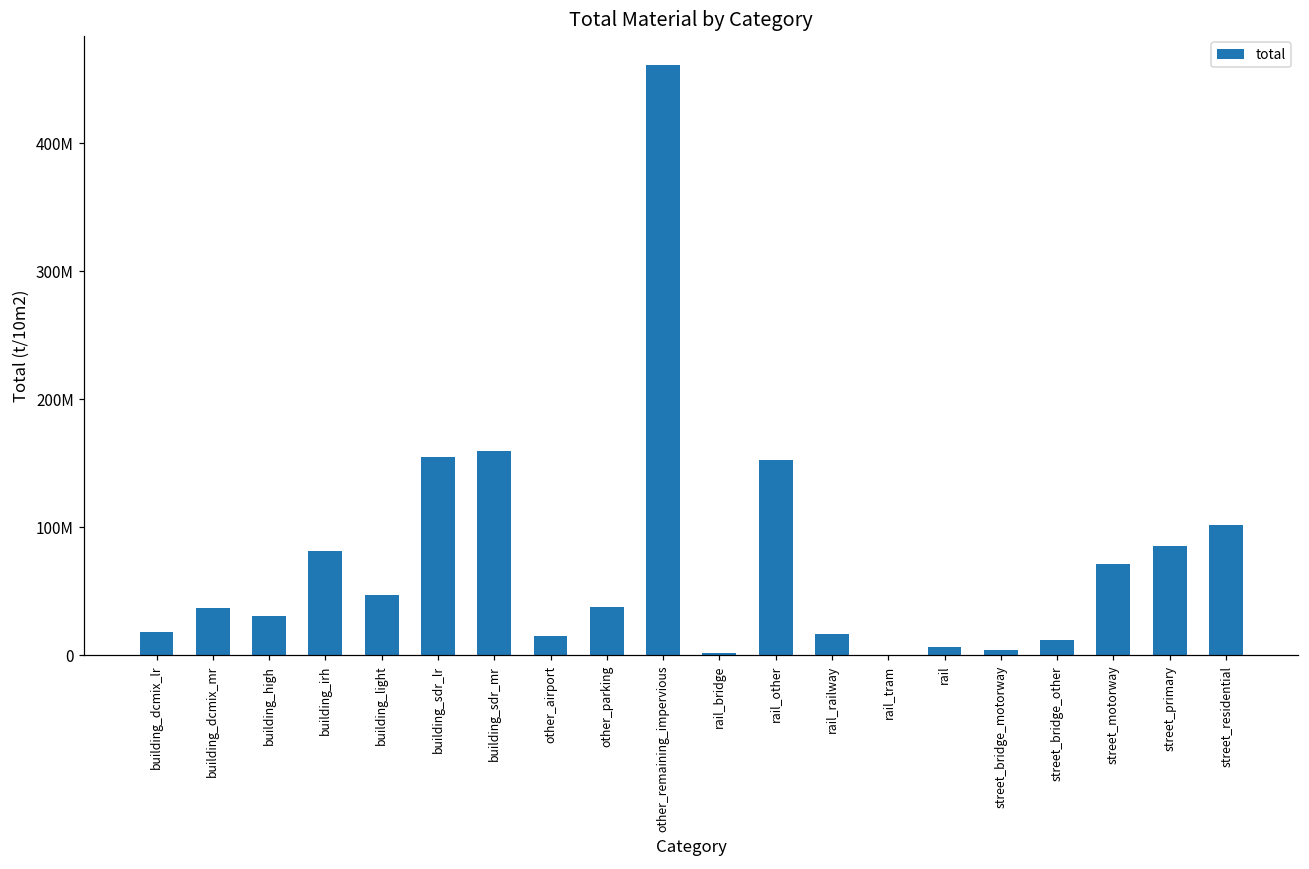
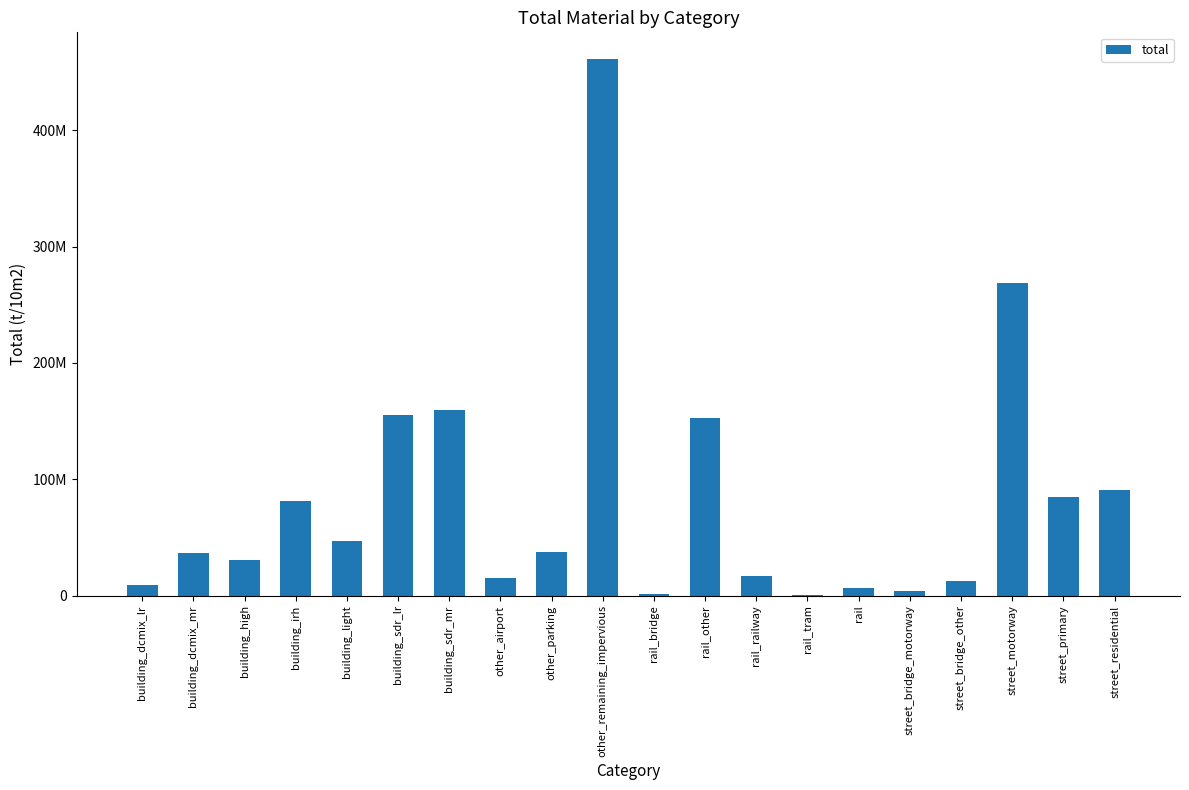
  {
-   "building_dcmix_lr": 18000000,
+   "building_dcmix_lr": 9000000,
    "building_dcmix_mr": 37000000,
    "building_high": 30000000,
    "building_irh": 81000000,
    "building_light": 47000000,
    "building_sdr_lr": 155000000,
    "building_sdr_mr": 160000000,
    "other_airport": 15000000,
    "other_parking": 38000000,
    "other_remaining_impervious": 461000000,
    "rail_other": 152000000,
    "rail_railway": 17000000,
    "rail": 6000000,
    "street_bridge_motorway": 4000000,
    "street_bridge_other": 12000000,
-   "street_motorway": 72000000,
+   "street_motorway": 269000000,
    "street_primary": 85000000,
-   "street_residential": 102000000
+   "street_residential": 91000000
  }
